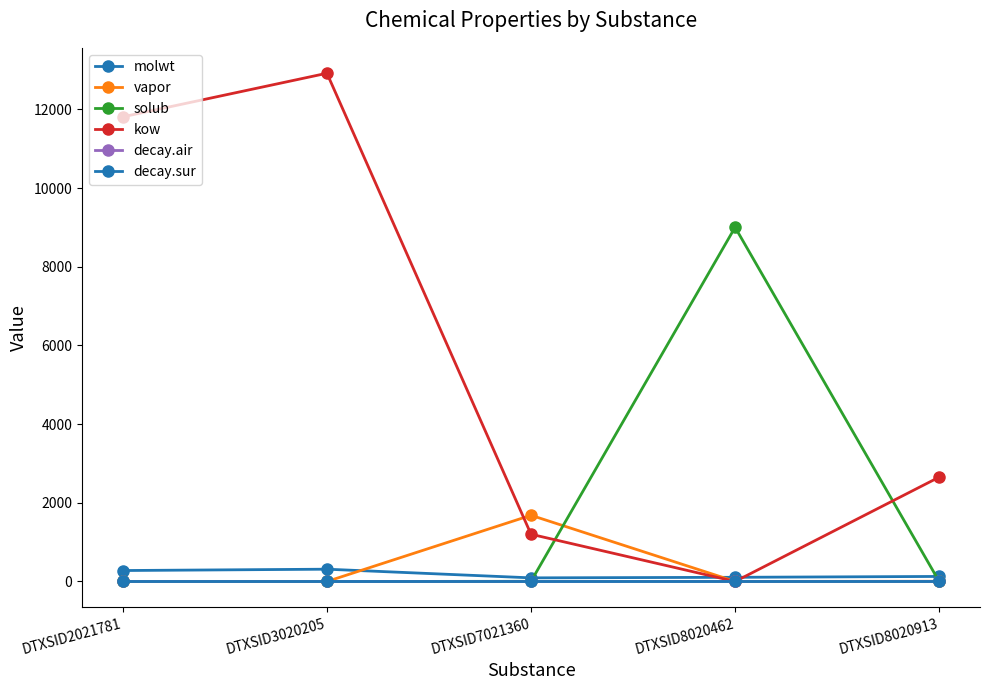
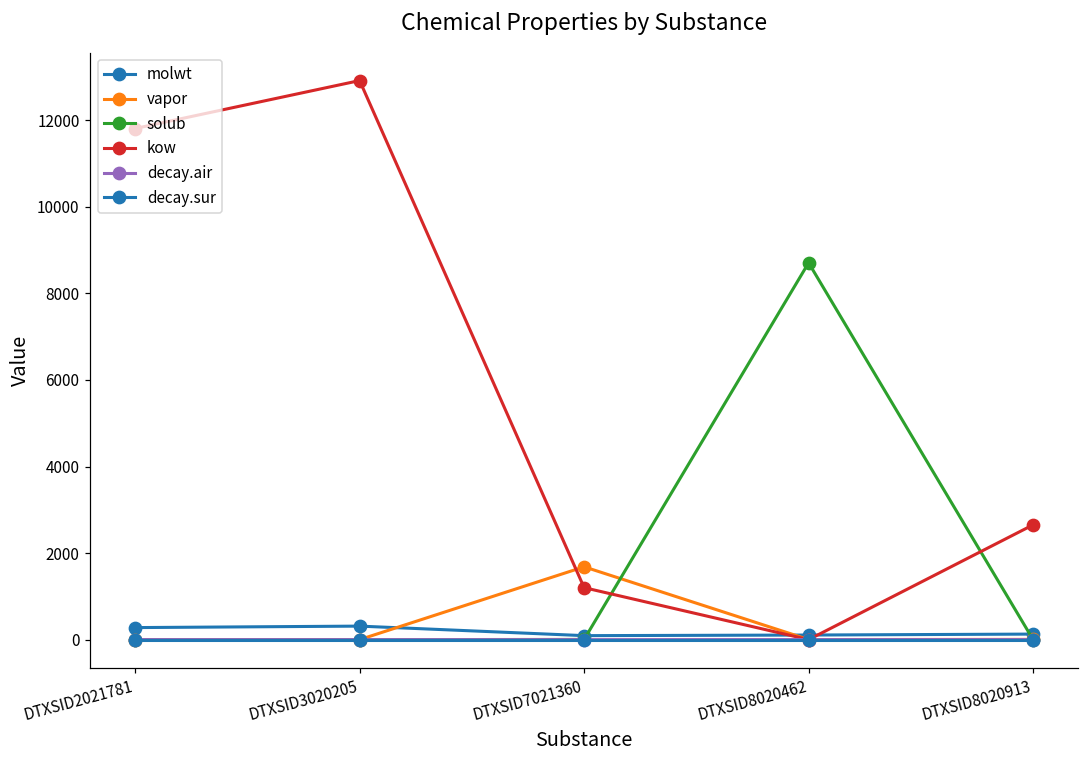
  {
    "vapor": {
      "DTXSID7021360": 1700
    },
    "solub": {
-     "DTXSID8020462": 9000
+     "DTXSID8020462": 8700
    },
    "kow": {
      "DTXSID3020205": 12900,
      "DTXSID7021360": 1200,
      "DTXSID8020913": 2700
    }
  }
